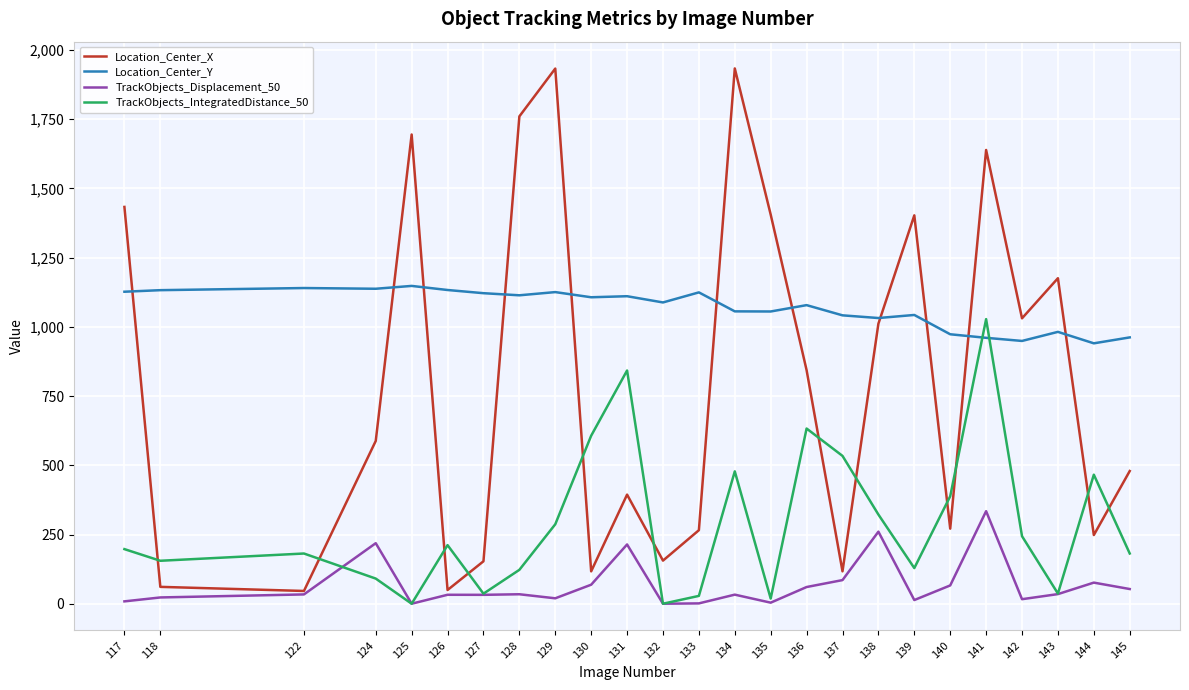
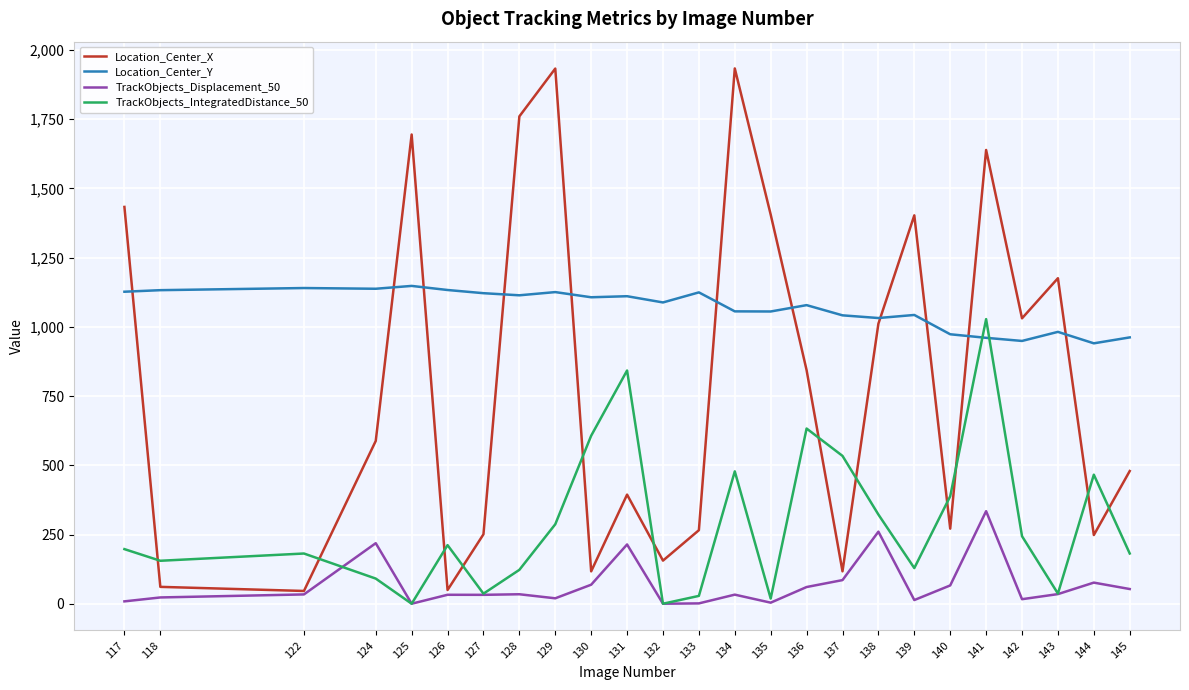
  {
    "Location_Center_X": {
      "117": "1,430",
      "118": "60",
      "122": "50",
      "124": "590",
      "125": "1,690",
      "126": "50",
-     "127": "150",
+     "127": "250",
      "128": "1,760",
      "129": "1,930",
      "130": "120",
      "131": "390",
      "132": "160",
      "133": "270",
      "134": "1,930",
      "135": "1,410",
      "136": "840",
      "137": "120",
      "138": "1,010",
      "139": "1,400",
      "140": "270",
      "141": "1,640",
      "142": "1,030",
      "143": "1,180",
      "144": "250",
      "145": "480"
    },
    "Location_Center_Y": {
      "117": "1,130",
      "118": "1,130",
      "122": "1,140",
      "124": "1,140",
      "125": "1,150",
      "126": "1,130",
      "127": "1,120",
      "128": "1,110",
      "129": "1,130",
      "130": "1,110",
      "131": "1,110",
      "132": "1,090",
      "133": "1,120",
      "134": "1,060",
      "135": "1,060",
      "136": "1,080",
      "137": "1,040",
      "138": "1,030",
      "139": "1,040",
      "140": "970",
      "141": "960",
      "142": "950",
      "143": "980",
      "144": "940",
      "145": "960"
    },
    "TrackObjects_Displacement_50": {
      "117": "10",
      "118": "20",
      "122": "30",
      "124": "220",
      "126": "30",
      "128": "30",
      "129": "20",
      "130": "70",
      "131": "210",
      "133": "0",
      "134": "30",
      "135": "0",
      "136": "60",
      "137": "90",
      "138": "260",
      "139": "10",
      "140": "70",
      "141": "330",
      "142": "20",
      "144": "80",
      "145": "50"
    },
    "TrackObjects_IntegratedDistance_50": {
      "117": "200",
      "118": "160",
      "122": "180",
      "124": "90",
      "126": "210",
      "128": "120",
      "129": "290",
      "130": "610",
      "131": "840",
      "133": "30",
      "134": "480",
      "135": "20",
      "136": "630",
      "137": "530",
      "138": "320",
      "139": "130",
      "140": "390",
      "141": "1,030",
      "142": "240",
      "144": "470",
      "145": "180"
    }
  }
